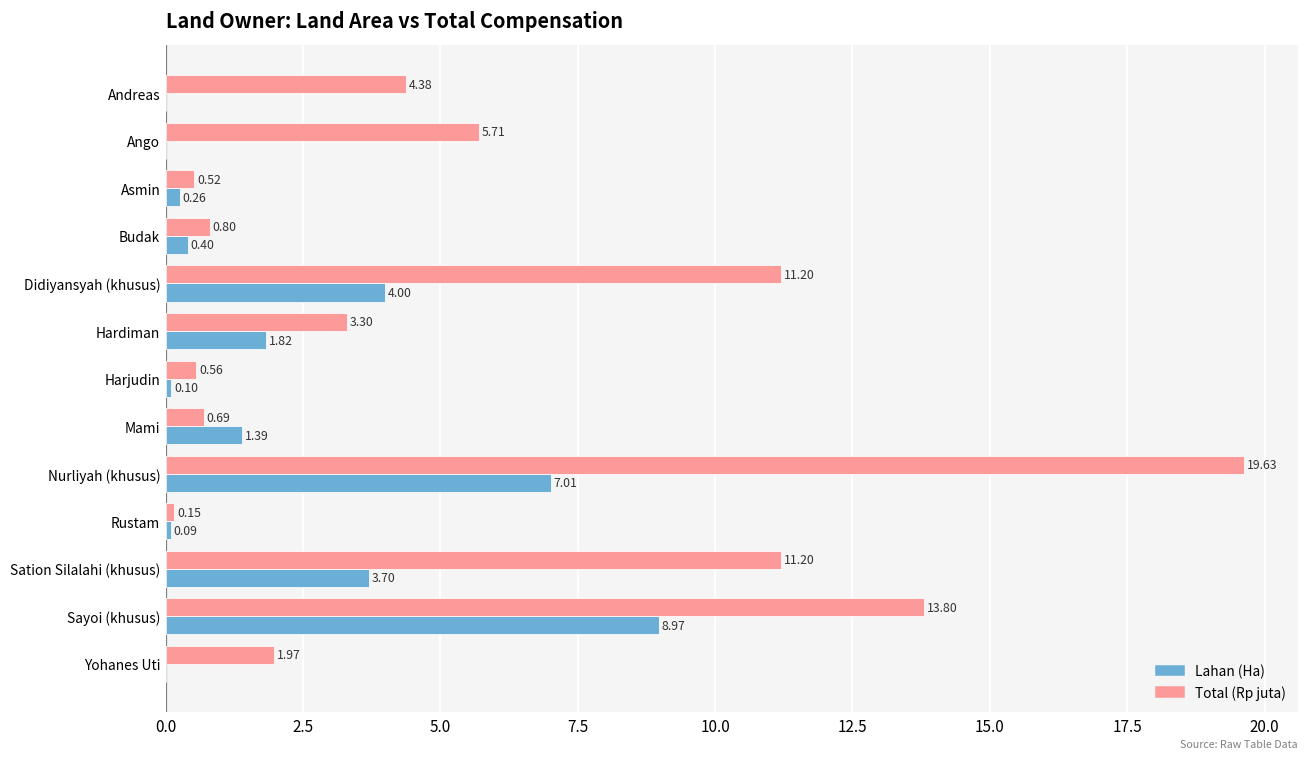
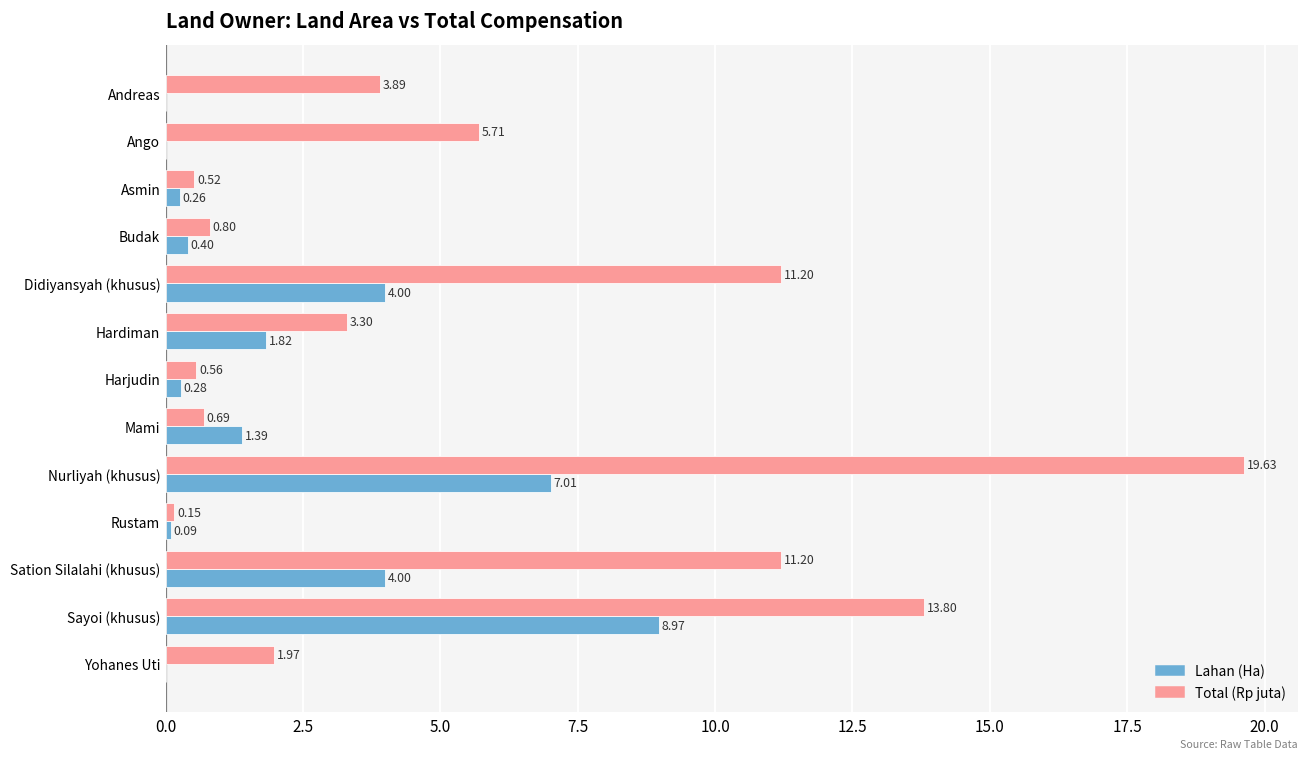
  {
    "Lahan (Ha)": {
      "Asmin": 0.26,
      "Budak": 0.40,
      "Didiyansyah (khusus)": 4.00,
      "Hardiman": 1.82,
-     "Harjudin": 0.10,
+     "Harjudin": 0.28,
      "Mami": 1.39,
      "Nurliyah (khusus)": 7.01,
      "Rustam": 0.09,
-     "Sation Silalahi (khusus)": 3.70,
+     "Sation Silalahi (khusus)": 4.00,
      "Sayoi (khusus)": 8.97
    },
    "Total (Rp juta)": {
-     "Andreas": 4.38,
+     "Andreas": 3.89,
      "Ango": 5.71,
      "Asmin": 0.52,
      "Budak": 0.80,
      "Didiyansyah (khusus)": 11.20,
      "Hardiman": 3.30,
      "Harjudin": 0.56,
      "Mami": 0.69,
      "Nurliyah (khusus)": 19.63,
      "Rustam": 0.15,
      "Sation Silalahi (khusus)": 11.20,
      "Sayoi (khusus)": 13.80,
      "Yohanes Uti": 1.97
    }
  }
